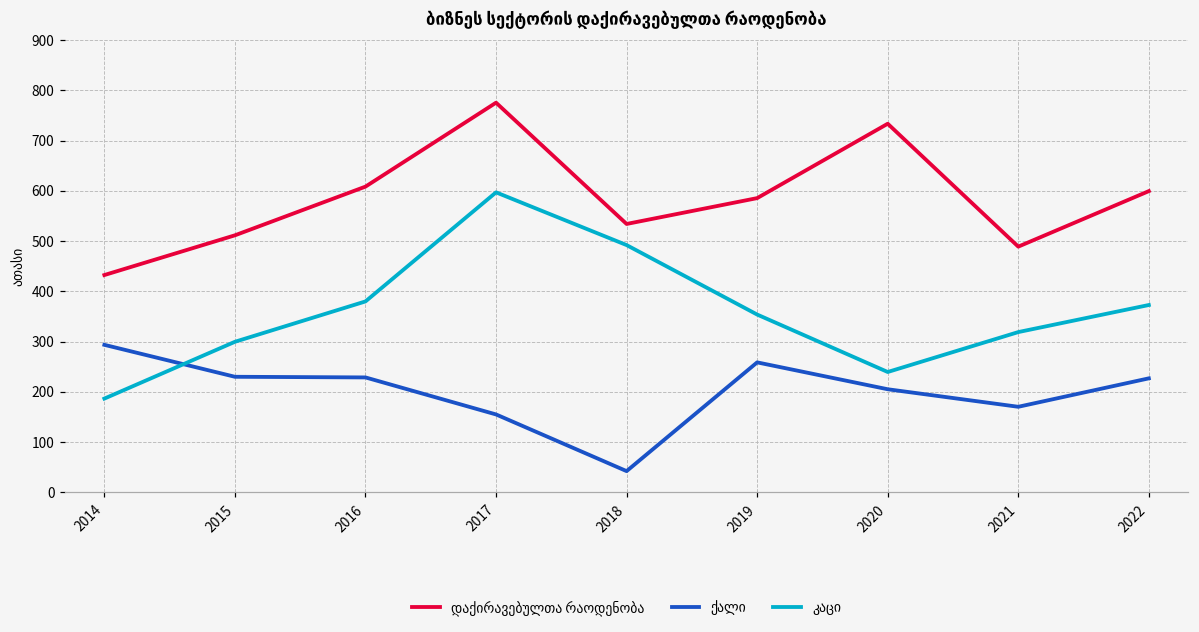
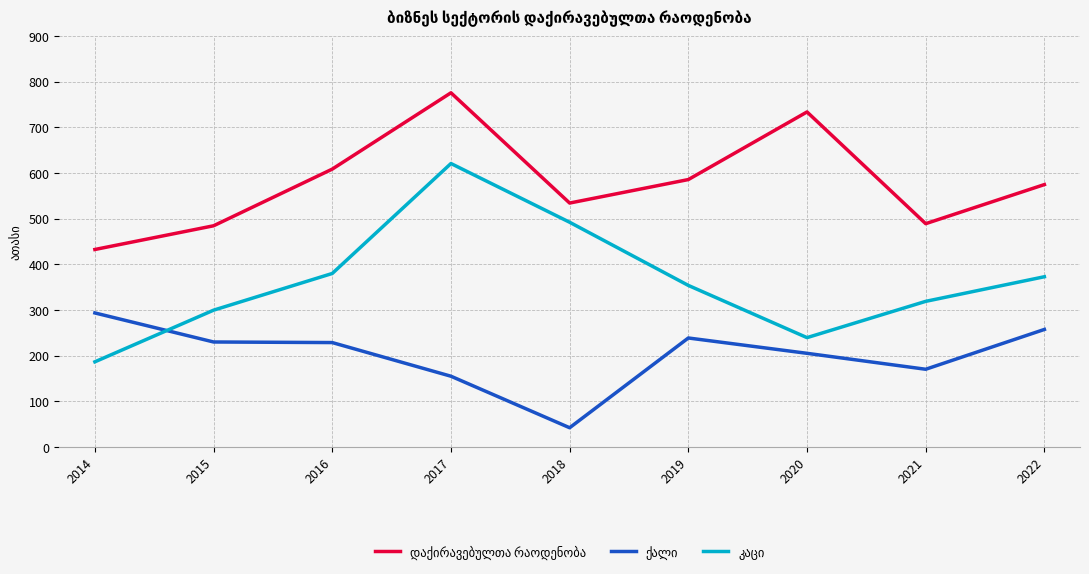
  {
    "დაქირავებულთა რაოდენობა": {
      "2014": 430,
-     "2015": 510,
+     "2015": 480,
      "2016": 610,
      "2017": 780,
      "2018": 530,
      "2019": 590,
      "2020": 730,
      "2021": 490,
-     "2022": 600
+     "2022": 570
    },
    "ქალი": {
      "2014": 290,
      "2015": 230,
      "2016": 230,
      "2017": 150,
      "2018": 40,
-     "2019": 260,
+     "2019": 240,
      "2020": 200,
      "2021": 170,
-     "2022": 230
+     "2022": 260
    },
    "კაცი": {
      "2014": 190,
      "2015": 300,
      "2016": 380,
-     "2017": 600,
+     "2017": 620,
      "2018": 490,
      "2019": 350,
      "2020": 240,
      "2021": 320,
      "2022": 370
    }
  }
